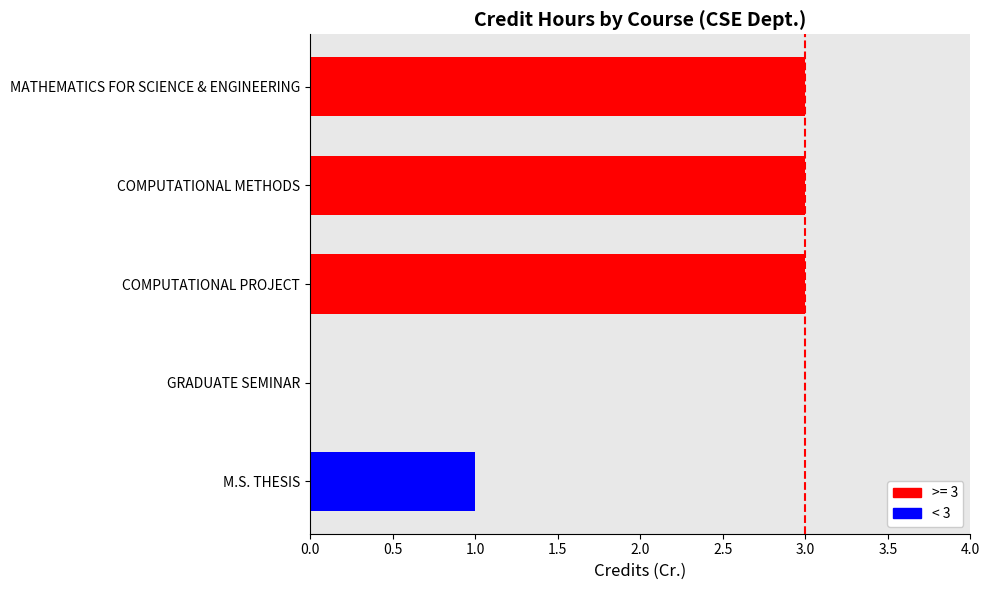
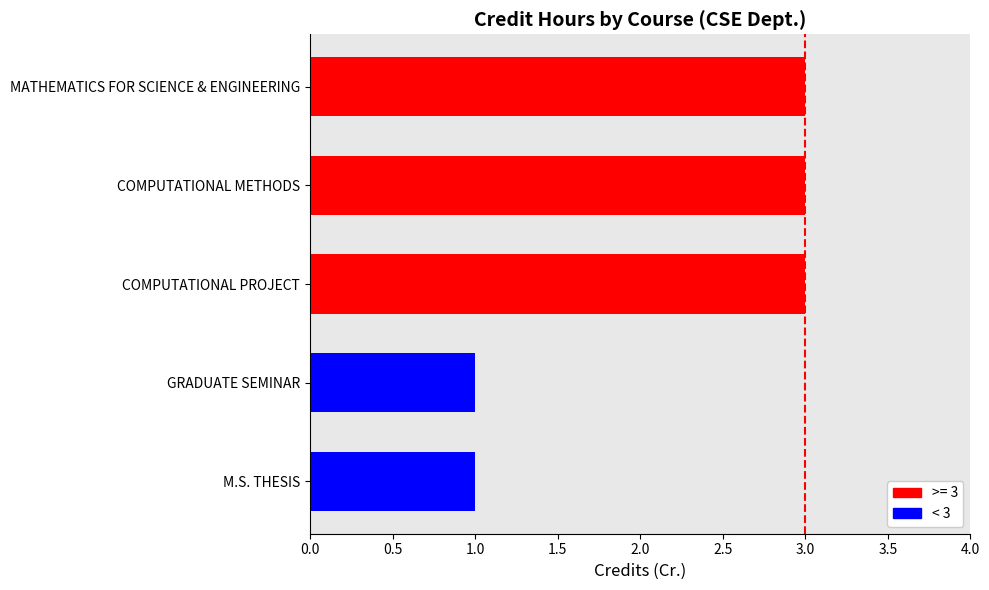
  {
    "MATHEMATICS FOR SCIENCE & ENGINEERING": 3,
    "COMPUTATIONAL METHODS": 3,
    "COMPUTATIONAL PROJECT": 3,
-   "GRADUATE SEMINAR": 0,
+   "GRADUATE SEMINAR": 1,
    "M.S. THESIS": 1
  }
